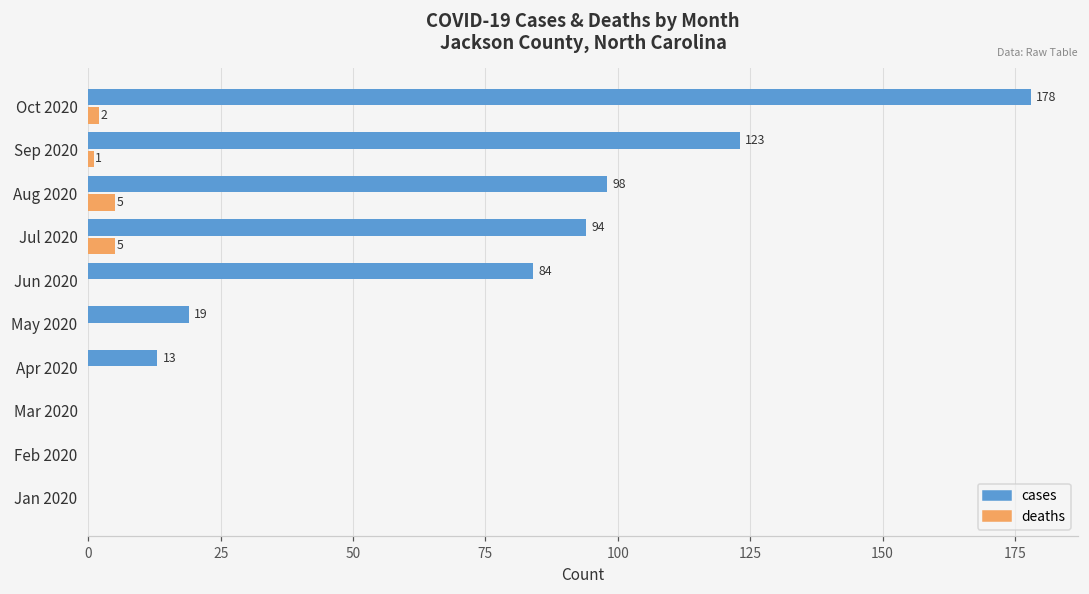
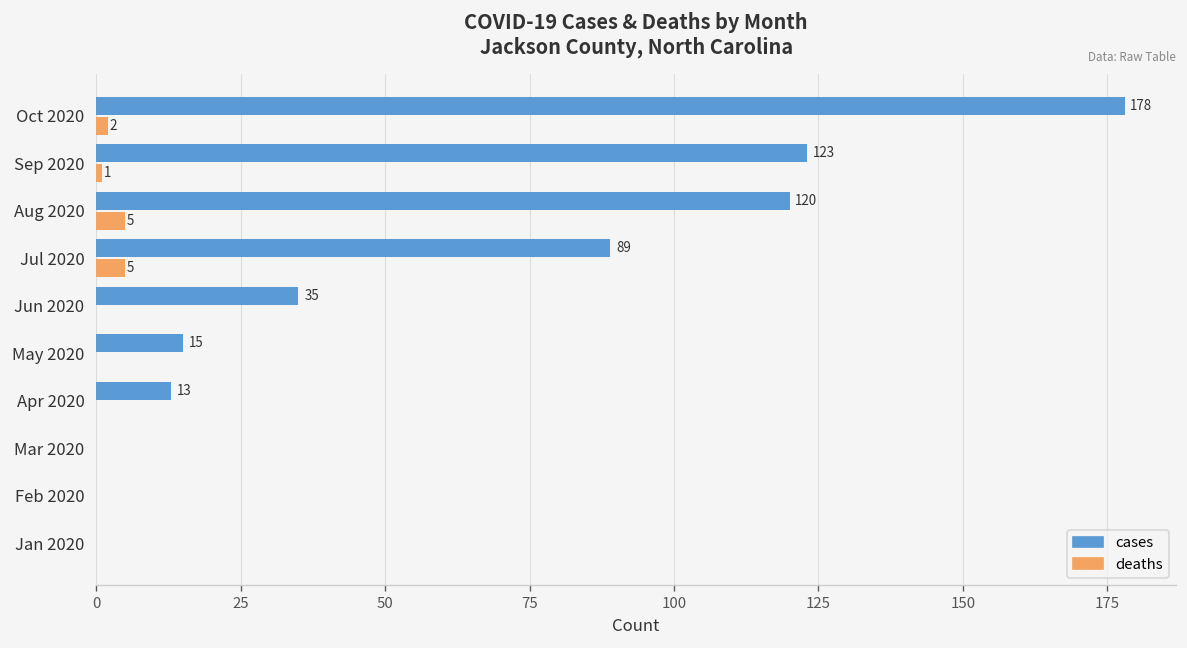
  {
    "cases": {
      "Oct 2020": 178,
      "Sep 2020": 123,
-     "Aug 2020": 98,
-     "Jul 2020": 94,
-     "Jun 2020": 84,
-     "May 2020": 19,
+     "Aug 2020": 120,
+     "Jul 2020": 89,
+     "Jun 2020": 35,
+     "May 2020": 15,
      "Apr 2020": 13
    },
    "deaths": {
      "Oct 2020": 2,
      "Sep 2020": 1,
      "Aug 2020": 5,
      "Jul 2020": 5
    }
  }
